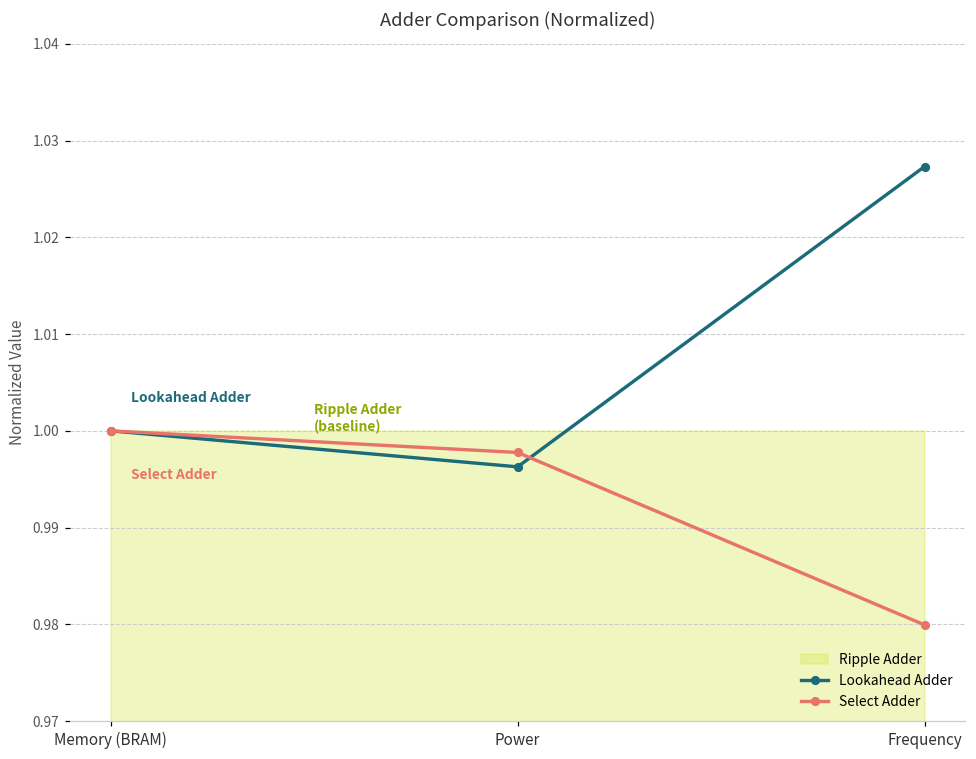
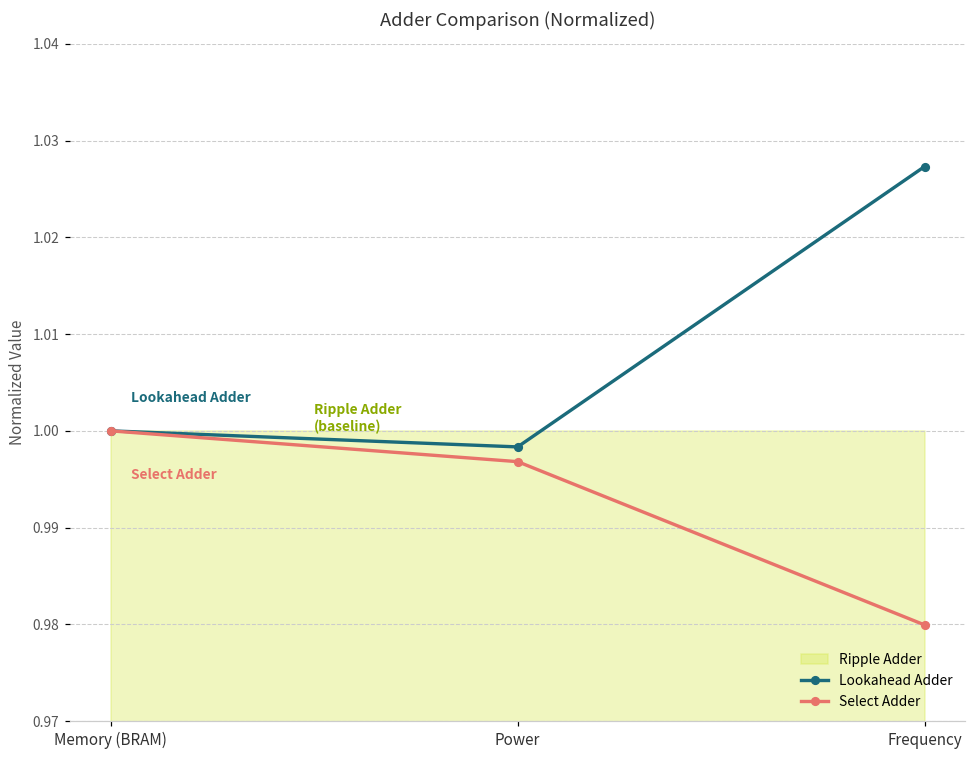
  {
    "Lookahead Adder": {
-     "Power": 0.996,
+     "Power": 0.998,
      "Frequency": 1.027
    },
    "Ripple Adder": {
      "Power": 1.000,
      "Frequency": 1.000
    },
    "Select Adder": {
-     "Power": 0.998,
+     "Power": 0.997,
      "Frequency": 0.980
    }
  }
